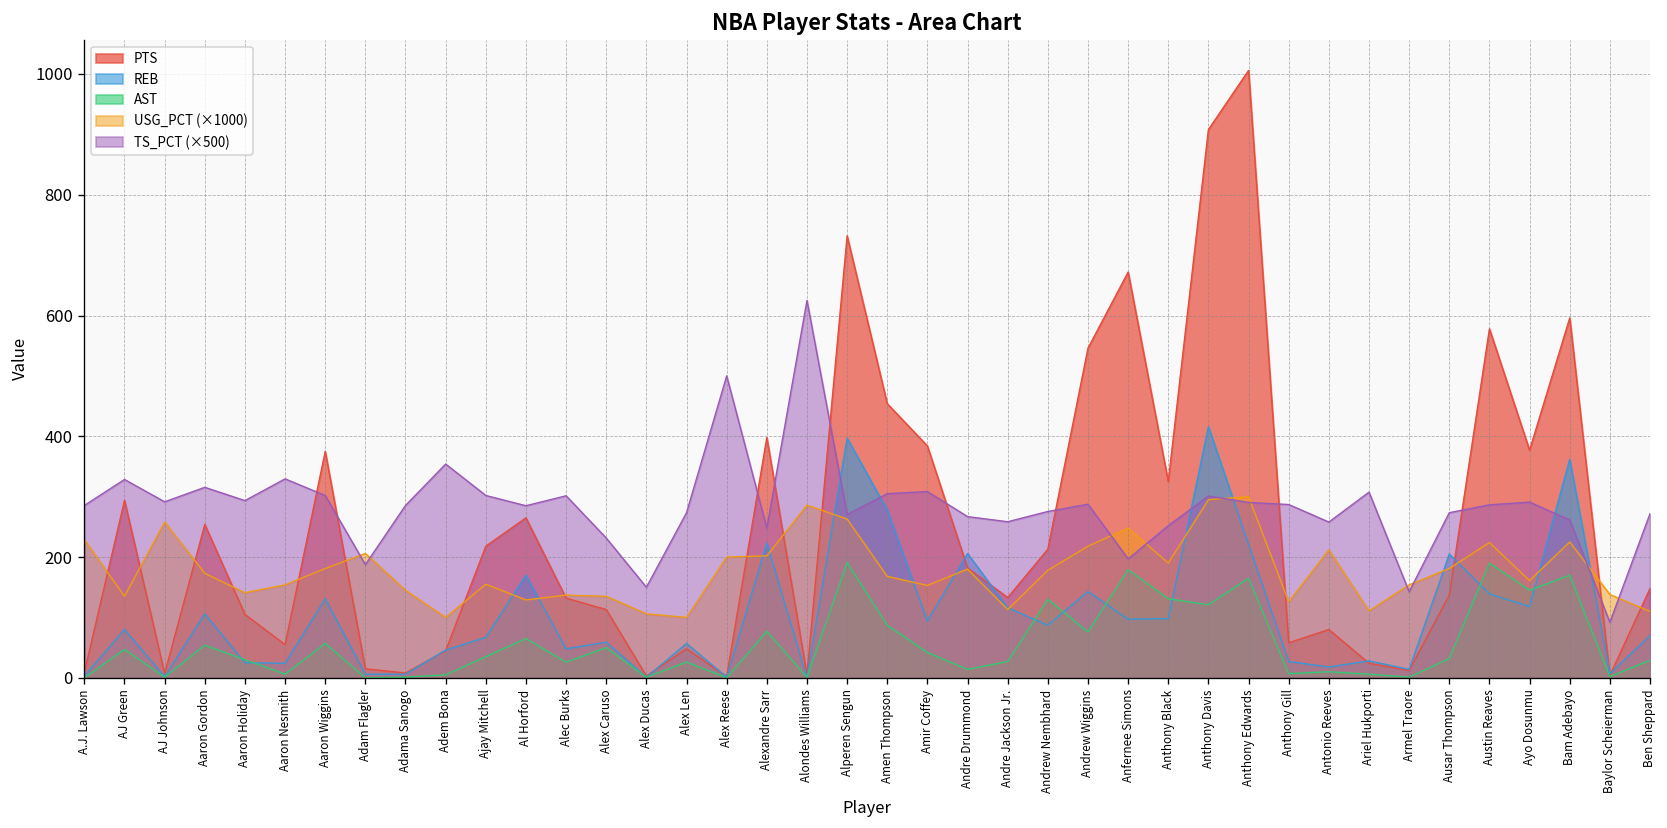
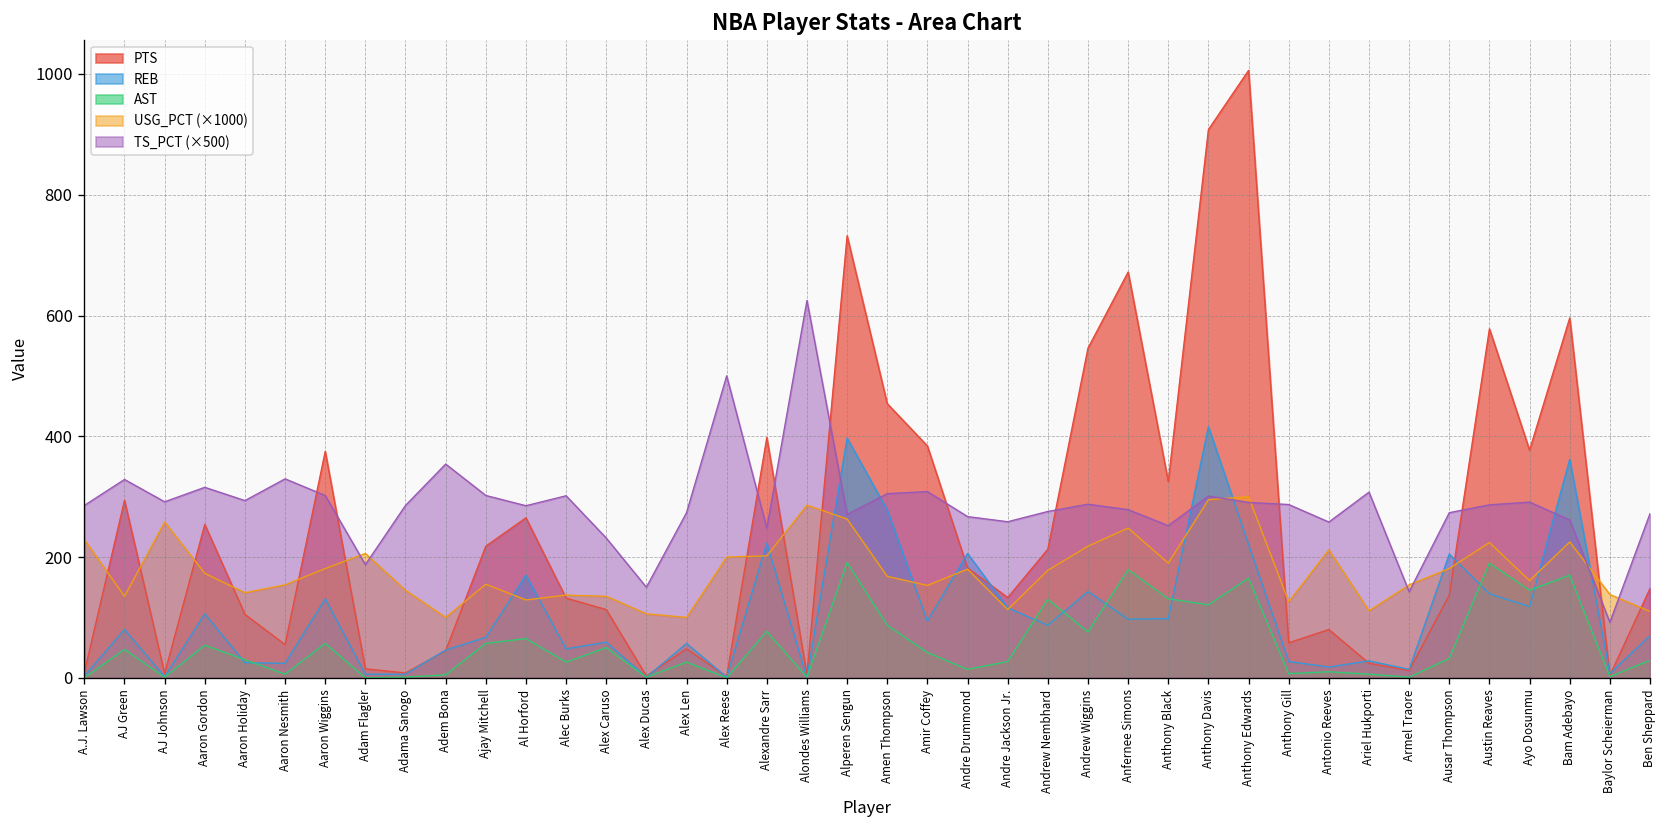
  {
    "PTS": {
      "A.J. Lawson": 10,
      "AJ Green": 290,
      "Aaron Gordon": 250,
      "Aaron Holiday": 110,
      "Aaron Nesmith": 60,
      "Aaron Wiggins": 380,
      "Adam Flagler": 20,
      "Ajay Mitchell": 220,
      "Al Horford": 270,
      "Alex Caruso": 110,
      "Alex Len": 50,
      "Alexandre Sarr": 400,
      "Alperen Sengun": 730,
      "Amen Thompson": 450,
      "Amir Coffey": 380,
      "Andre Jackson Jr.": 130,
      "Andrew Nembhard": 210,
      "Andrew Wiggins": 550,
      "Anfernee Simons": 670,
      "Anthony Black": 330,
      "Anthony Davis": 910,
      "Anthony Edwards": 1010,
      "Anthony Gill": 60,
      "Antonio Reeves": 80,
      "Ausar Thompson": 140,
      "Austin Reaves": 580,
      "Ayo Dosunmu": 380,
      "Bam Adebayo": 600,
      "Ben Sheppard": 150
    },
    "REB": {
      "AJ Green": 80,
      "Aaron Gordon": 110,
      "Aaron Nesmith": 20,
      "Aaron Wiggins": 130,
      "Adam Flagler": 10,
      "Ajay Mitchell": 70,
      "Al Horford": 170,
      "Alec Burks": 50,
      "Alex Caruso": 60,
      "Alex Len": 60,
      "Alexandre Sarr": 220,
      "Alperen Sengun": 400,
      "Amen Thompson": 280,
      "Amir Coffey": 90,
      "Andre Drummond": 210,
      "Andrew Nembhard": 90,
      "Andrew Wiggins": 140,
      "Anfernee Simons": 100,
      "Anthony Black": 100,
      "Anthony Davis": 420,
      "Anthony Edwards": 220,
      "Anthony Gill": 30,
      "Antonio Reeves": 20,
      "Ausar Thompson": 210,
      "Austin Reaves": 140,
      "Ayo Dosunmu": 120,
      "Bam Adebayo": 360,
      "Ben Sheppard": 70
    },
    "AST": {
      "AJ Green": 50,
      "Aaron Gordon": 50,
      "Aaron Nesmith": 10,
      "Aaron Wiggins": 60,
      "Adam Flagler": 0,
      "Adem Bona": 10,
-     "Ajay Mitchell": 40,
+     "Ajay Mitchell": 60,
      "Al Horford": 70,
      "Alec Burks": 30,
      "Alex Caruso": 50,
      "Alex Len": 30,
      "Alexandre Sarr": 80,
      "Alperen Sengun": 190,
      "Amen Thompson": 90,
      "Amir Coffey": 40,
      "Andre Drummond": 10,
      "Andre Jackson Jr.": 30,
      "Andrew Nembhard": 130,
      "Andrew Wiggins": 80,
      "Anfernee Simons": 180,
      "Anthony Black": 130,
      "Anthony Davis": 120,
      "Anthony Edwards": 170,
      "Anthony Gill": 10,
      "Antonio Reeves": 10,
      "Ariel Hukporti": 10,
      "Armel Traore": 0,
      "Ausar Thompson": 30,
      "Austin Reaves": 190,
      "Ayo Dosunmu": 150,
      "Bam Adebayo": 170,
      "Ben Sheppard": 30
    },
    "USG_PCT (×1000)": {
      "A.J. Lawson": 230,
      "AJ Green": 140,
      "AJ Johnson": 260,
      "Aaron Gordon": 170,
      "Aaron Holiday": 140,
      "Aaron Nesmith": 150,
      "Aaron Wiggins": 180,
      "Adam Flagler": 210,
      "Adama Sanogo": 150,
      "Adem Bona": 100,
      "Ajay Mitchell": 160,
      "Al Horford": 130,
      "Alex Caruso": 140,
      "Alex Ducas": 110,
      "Alex Len": 100,
      "Alex Reese": 200,
      "Alexandre Sarr": 200,
      "Alondes Williams": 290,
      "Alperen Sengun": 260,
      "Amen Thompson": 170,
      "Amir Coffey": 150,
      "Andrew Nembhard": 180,
      "Andrew Wiggins": 220,
      "Anfernee Simons": 250,
      "Anthony Black": 190,
      "Anthony Davis": 300,
      "Anthony Edwards": 300,
      "Anthony Gill": 130,
      "Antonio Reeves": 210,
      "Ariel Hukporti": 110,
      "Armel Traore": 150,
      "Ausar Thompson": 180,
      "Austin Reaves": 220,
      "Ayo Dosunmu": 160,
      "Bam Adebayo": 230,
      "Baylor Scheierman": 140,
      "Ben Sheppard": 110
    },
    "TS_PCT (×500)": {
      "A.J. Lawson": 290,
      "AJ Green": 330,
      "AJ Johnson": 290,
      "Aaron Gordon": 320,
      "Aaron Holiday": 290,
      "Aaron Nesmith": 330,
      "Aaron Wiggins": 300,
      "Adam Flagler": 190,
      "Adama Sanogo": 290,
      "Adem Bona": 350,
      "Ajay Mitchell": 300,
      "Al Horford": 290,
      "Alec Burks": 300,
      "Alex Caruso": 230,
      "Alex Ducas": 150,
      "Alex Len": 270,
      "Alex Reese": 500,
      "Alexandre Sarr": 250,
      "Alondes Williams": 630,
      "Alperen Sengun": 270,
      "Amen Thompson": 310,
      "Amir Coffey": 310,
      "Andre Drummond": 270,
      "Andre Jackson Jr.": 260,
      "Andrew Nembhard": 280,
      "Andrew Wiggins": 290,
-     "Anfernee Simons": 200,
+     "Anfernee Simons": 280,
      "Anthony Black": 250,
      "Anthony Davis": 300,
      "Anthony Edwards": 290,
      "Anthony Gill": 290,
      "Antonio Reeves": 260,
      "Ariel Hukporti": 310,
      "Armel Traore": 140,
      "Ausar Thompson": 270,
      "Austin Reaves": 290,
      "Ayo Dosunmu": 290,
      "Bam Adebayo": 260,
      "Baylor Scheierman": 90,
      "Ben Sheppard": 270
    }
  }
